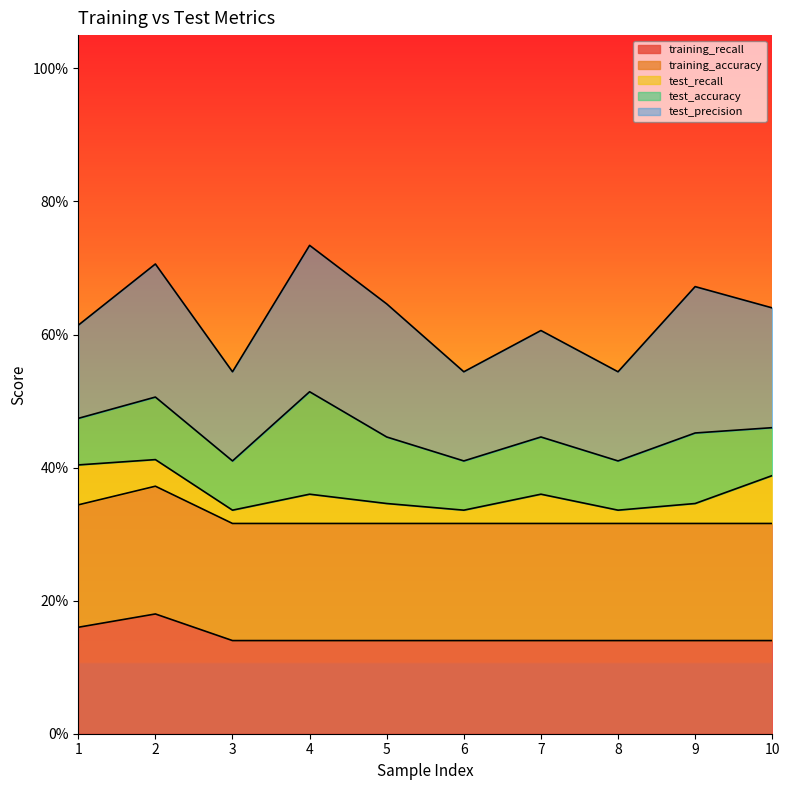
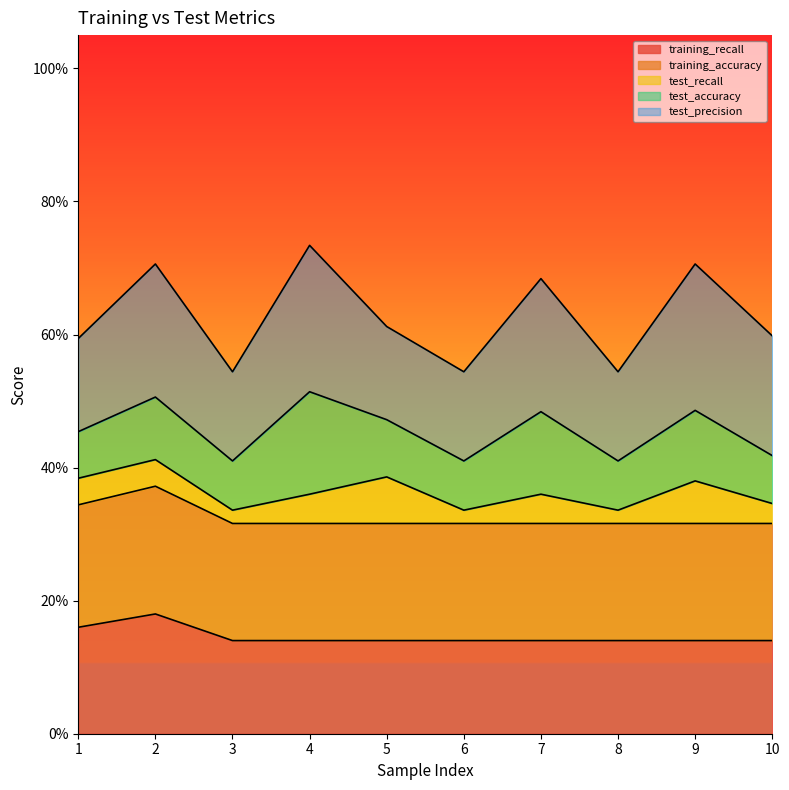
  {
    "test_recall": {
-     "1": "6%",
+     "1": "4%",
      "2": "4%",
      "3": "2%",
      "4": "4%",
-     "5": "3%",
+     "5": "7%",
      "6": "2%",
      "7": "4%",
      "8": "2%",
-     "9": "3%",
-     "10": "7%"
+     "9": "6%",
+     "10": "3%"
    },
    "test_accuracy": {
      "1": "7%",
      "2": "9%",
      "3": "7%",
      "4": "15%",
-     "5": "10%",
+     "5": "9%",
      "6": "7%",
-     "7": "9%",
+     "7": "12%",
      "8": "7%",
      "9": "11%",
      "10": "7%"
    },
    "test_precision": {
      "1": "14%",
      "2": "20%",
      "3": "13%",
      "4": "22%",
-     "5": "20%",
+     "5": "14%",
      "6": "13%",
-     "7": "16%",
+     "7": "20%",
      "8": "13%",
      "9": "22%",
      "10": "18%"
    }
  }
